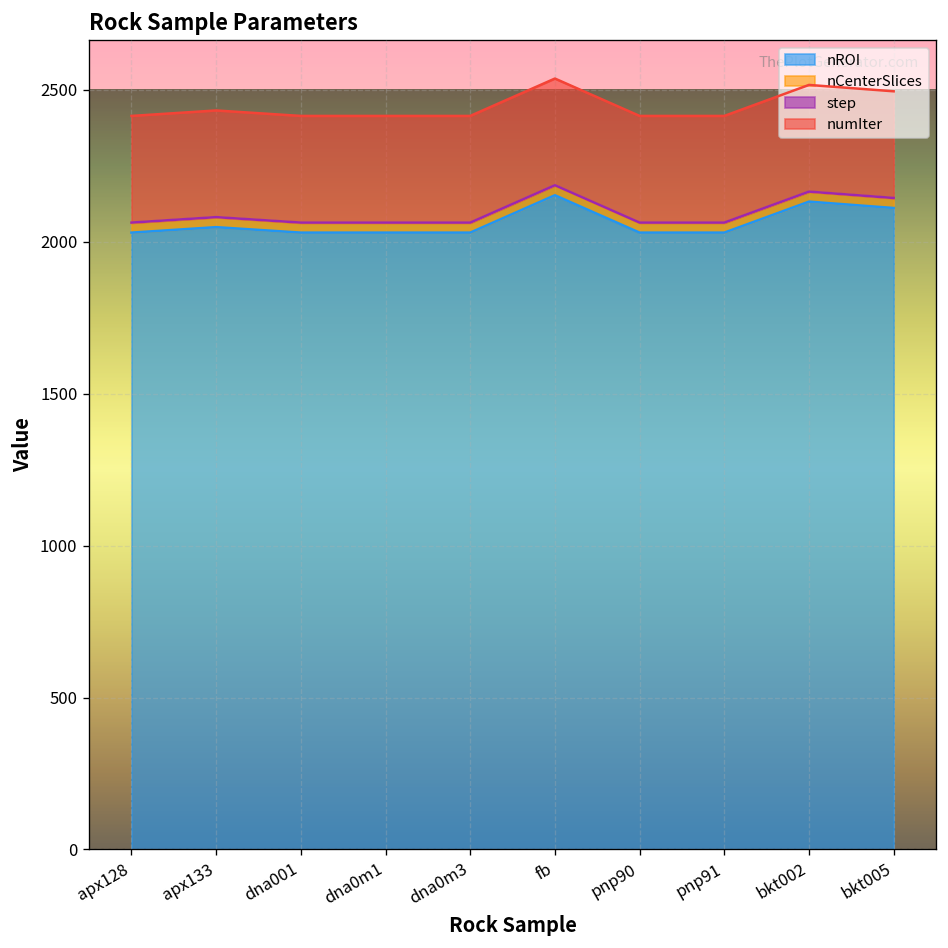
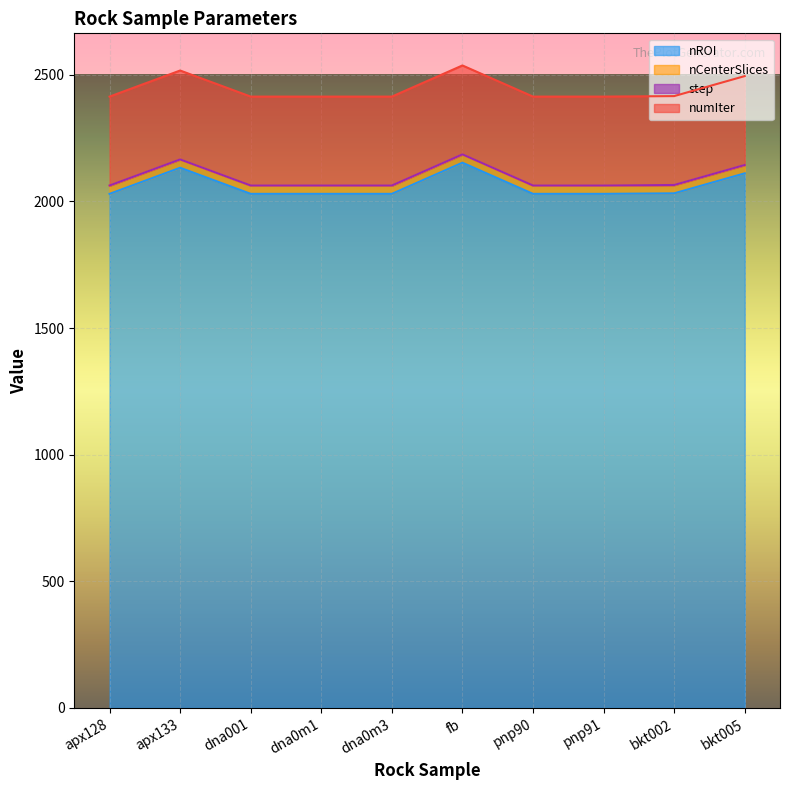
  {
    "nROI": {
      "apx128": 2030,
-     "apx133": 2050,
+     "apx133": 2130,
      "dna001": 2030,
      "dna0m1": 2030,
      "dna0m3": 2030,
      "fb": 2150,
      "pnp90": 2030,
      "pnp91": 2030,
-     "bkt002": 2130,
+     "bkt002": 2030,
      "bkt005": 2110
    },
    "numIter": {
      "apx128": 350,
      "apx133": 350,
      "dna001": 350,
      "dna0m1": 350,
      "dna0m3": 350,
      "fb": 350,
      "pnp90": 350,
      "pnp91": 350
    }
  }
